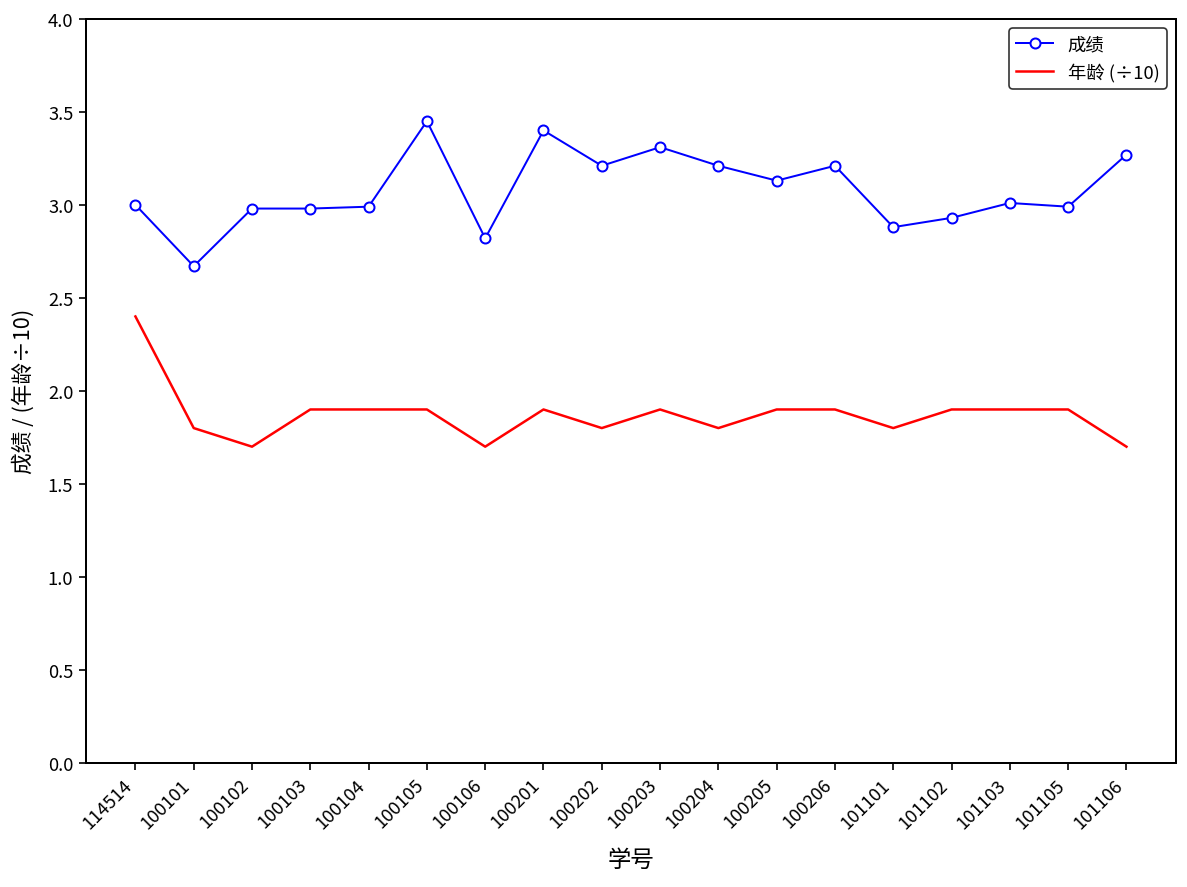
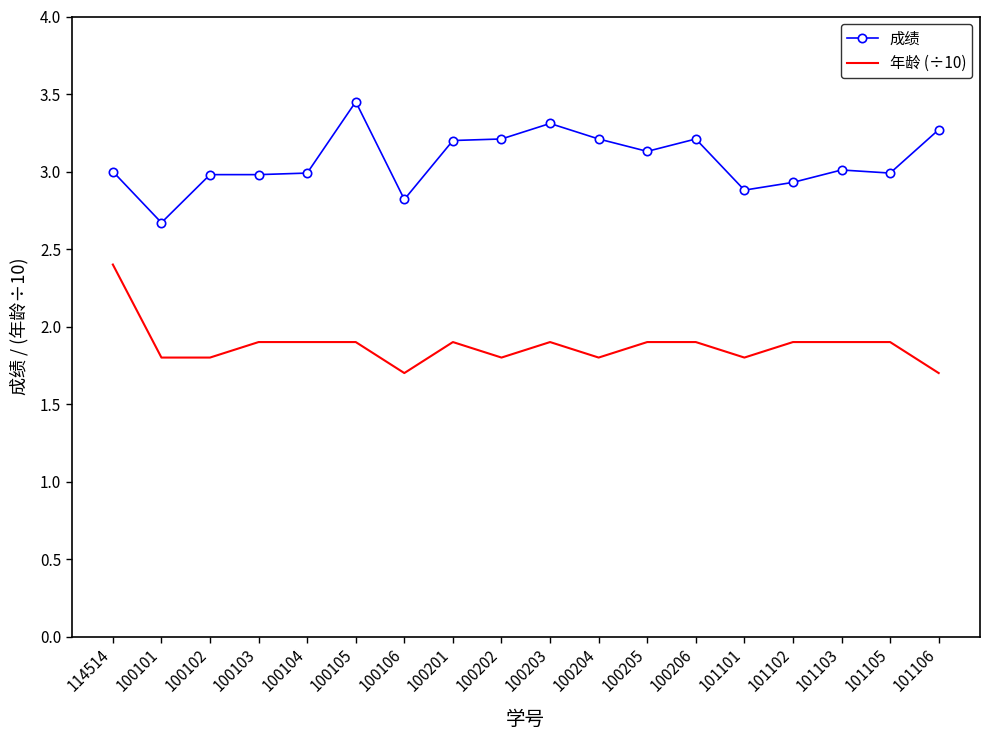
  {
    "成绩": {
      "114514": 3.0,
      "100101": 2.67,
      "100102": 2.98,
      "100103": 2.98,
      "100104": 3.0,
      "100105": 3.45,
      "100106": 2.82,
-     "100201": 3.4,
+     "100201": 3.2,
      "100202": 3.2,
      "100203": 3.3,
      "100204": 3.2,
      "100205": 3.13,
      "100206": 3.2,
      "101101": 2.88,
      "101102": 2.93,
      "101103": 3.0,
      "101105": 3.0,
      "101106": 3.27
    },
    "年龄 (÷10)": {
      "114514": 2.40,
      "100101": 1.80,
-     "100102": 1.70,
+     "100102": 1.80,
      "100103": 1.90,
      "100104": 1.90,
      "100105": 1.90,
      "100106": 1.70,
      "100201": 1.90,
      "100202": 1.80,
      "100203": 1.90,
      "100204": 1.80,
      "100205": 1.90,
      "100206": 1.90,
      "101101": 1.80,
      "101102": 1.90,
      "101103": 1.90,
      "101105": 1.90,
      "101106": 1.70
    }
  }
